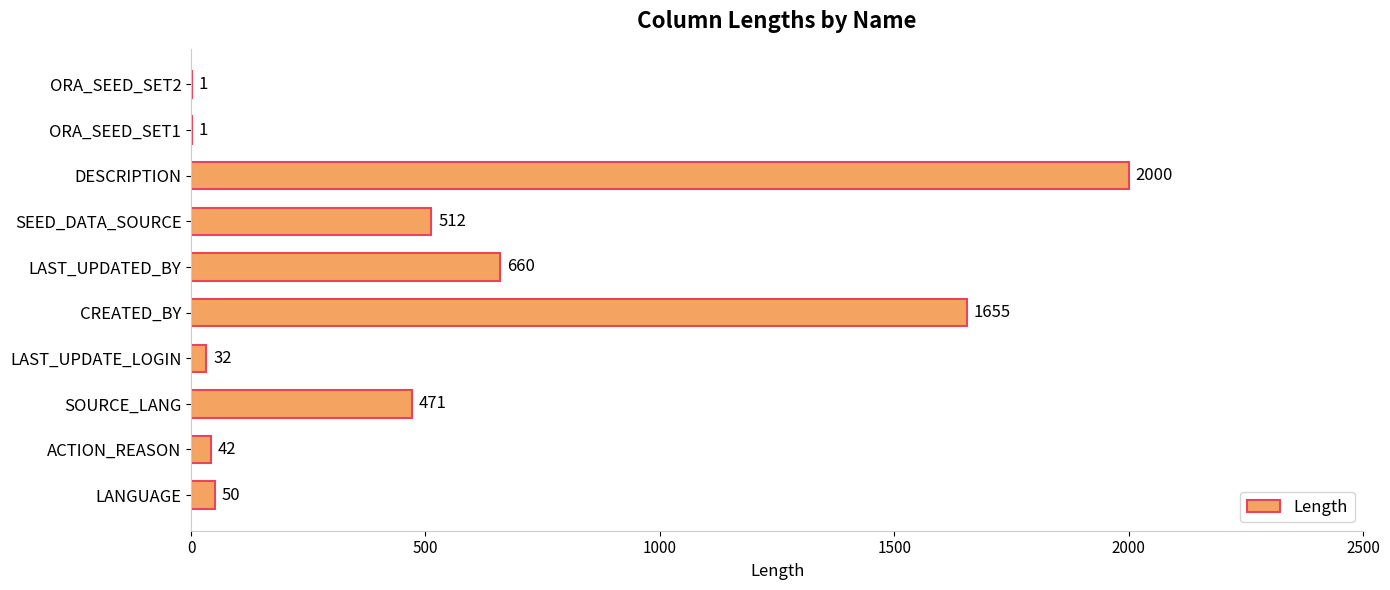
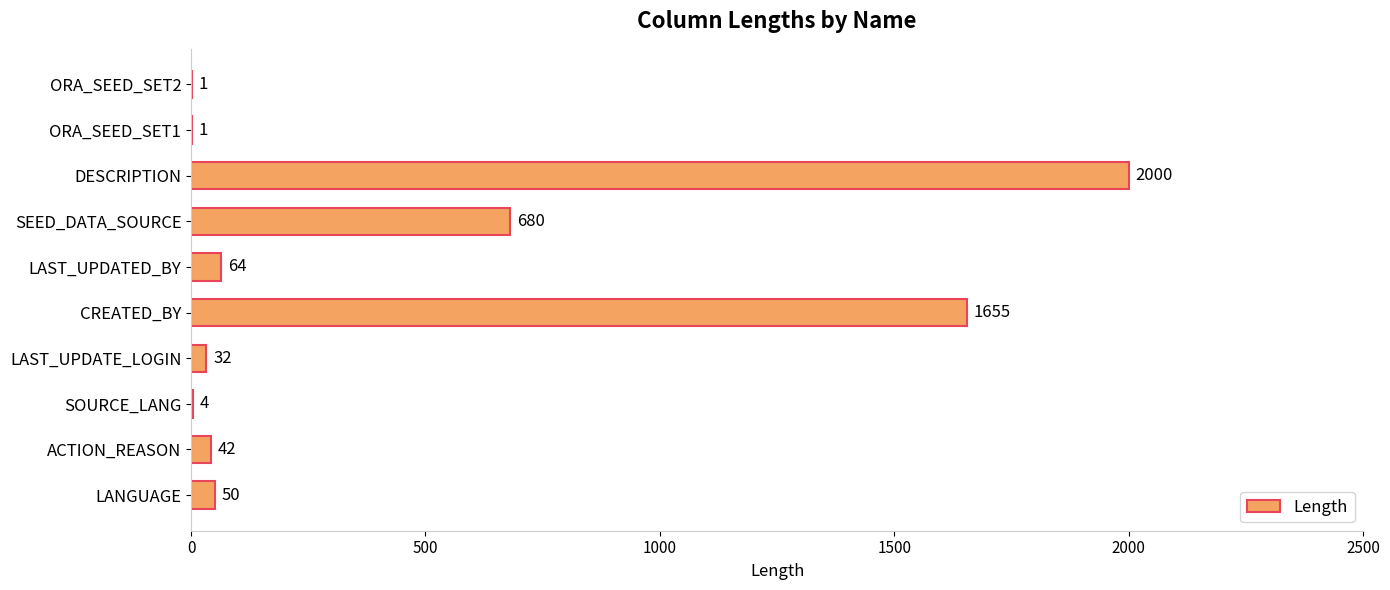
  {
    "ORA_SEED_SET2": 1,
    "ORA_SEED_SET1": 1,
    "DESCRIPTION": 2000,
-   "SEED_DATA_SOURCE": 512,
-   "LAST_UPDATED_BY": 660,
+   "SEED_DATA_SOURCE": 680,
+   "LAST_UPDATED_BY": 64,
    "CREATED_BY": 1655,
    "LAST_UPDATE_LOGIN": 32,
-   "SOURCE_LANG": 471,
+   "SOURCE_LANG": 4,
    "ACTION_REASON": 42,
    "LANGUAGE": 50
  }
